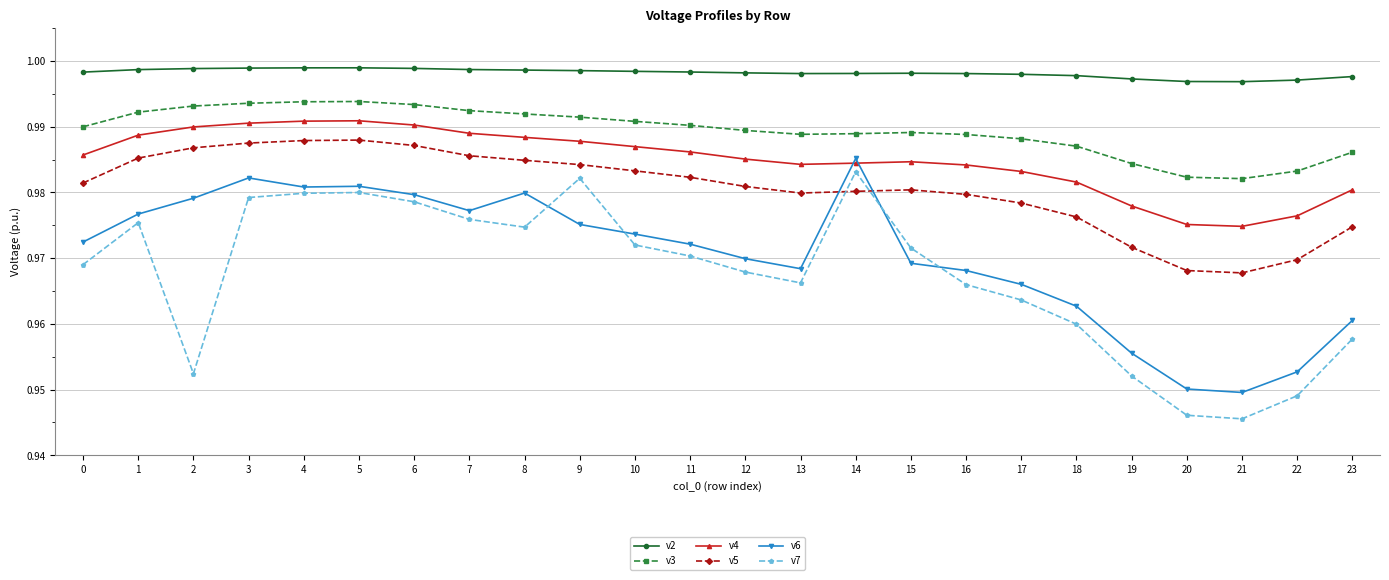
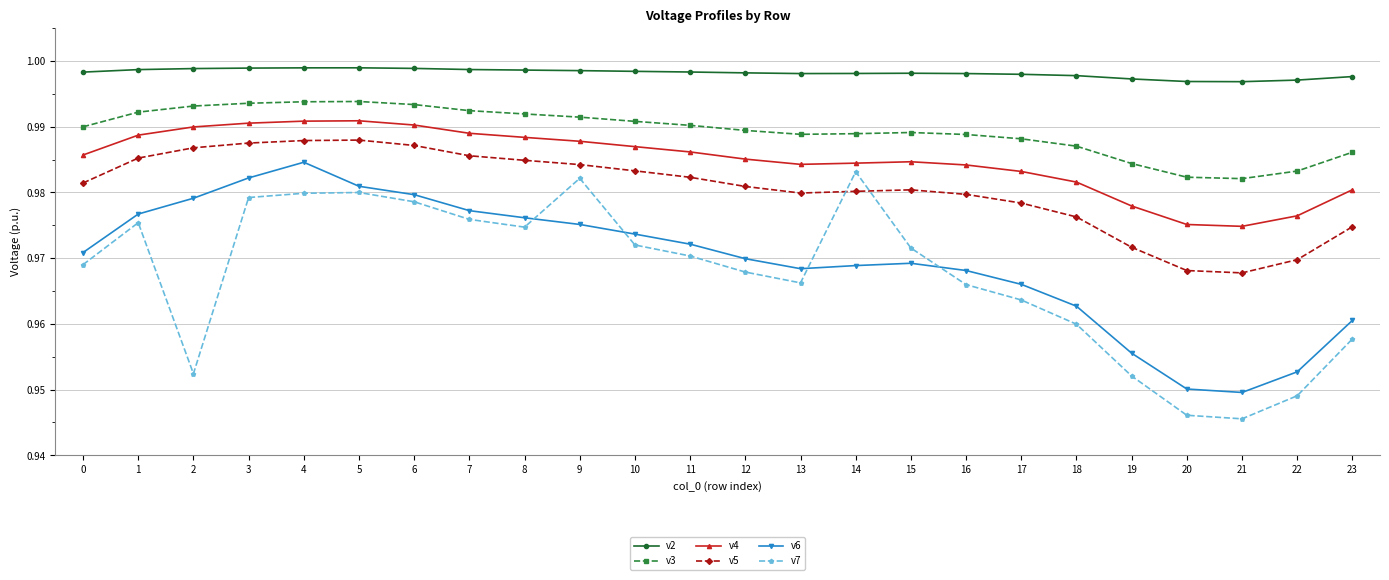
  {
    "v6": {
-     "0": 0.972,
+     "0": 0.971,
      "1": 0.977,
      "2": 0.979,
      "3": 0.982,
-     "4": 0.981,
+     "4": 0.985,
      "5": 0.981,
      "6": 0.980,
      "7": 0.977,
-     "8": 0.980,
+     "8": 0.976,
      "9": 0.975,
      "10": 0.974,
      "11": 0.972,
      "12": 0.970,
      "13": 0.968,
-     "14": 0.985,
+     "14": 0.969,
      "15": 0.969,
      "16": 0.968,
      "17": 0.966,
      "18": 0.963,
      "19": 0.956,
      "20": 0.950,
      "21": 0.950,
      "22": 0.953,
      "23": 0.961
    },
    "v7": {
      "0": 0.969,
      "1": 0.975,
      "2": 0.952,
      "3": 0.979,
      "4": 0.980,
      "5": 0.980,
      "6": 0.979,
      "7": 0.976,
      "8": 0.975,
      "9": 0.982,
      "10": 0.972,
      "11": 0.970,
      "12": 0.968,
      "13": 0.966,
      "14": 0.983,
      "15": 0.972,
      "16": 0.966,
      "17": 0.964,
      "18": 0.960,
      "19": 0.952,
      "20": 0.946,
      "21": 0.946,
      "22": 0.949,
      "23": 0.958
    }
  }
